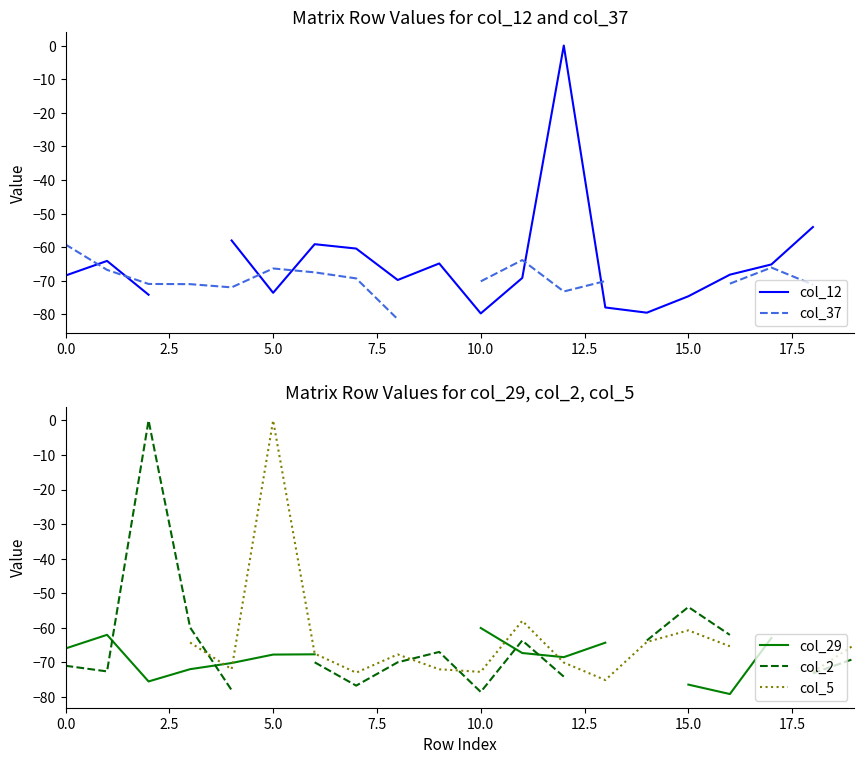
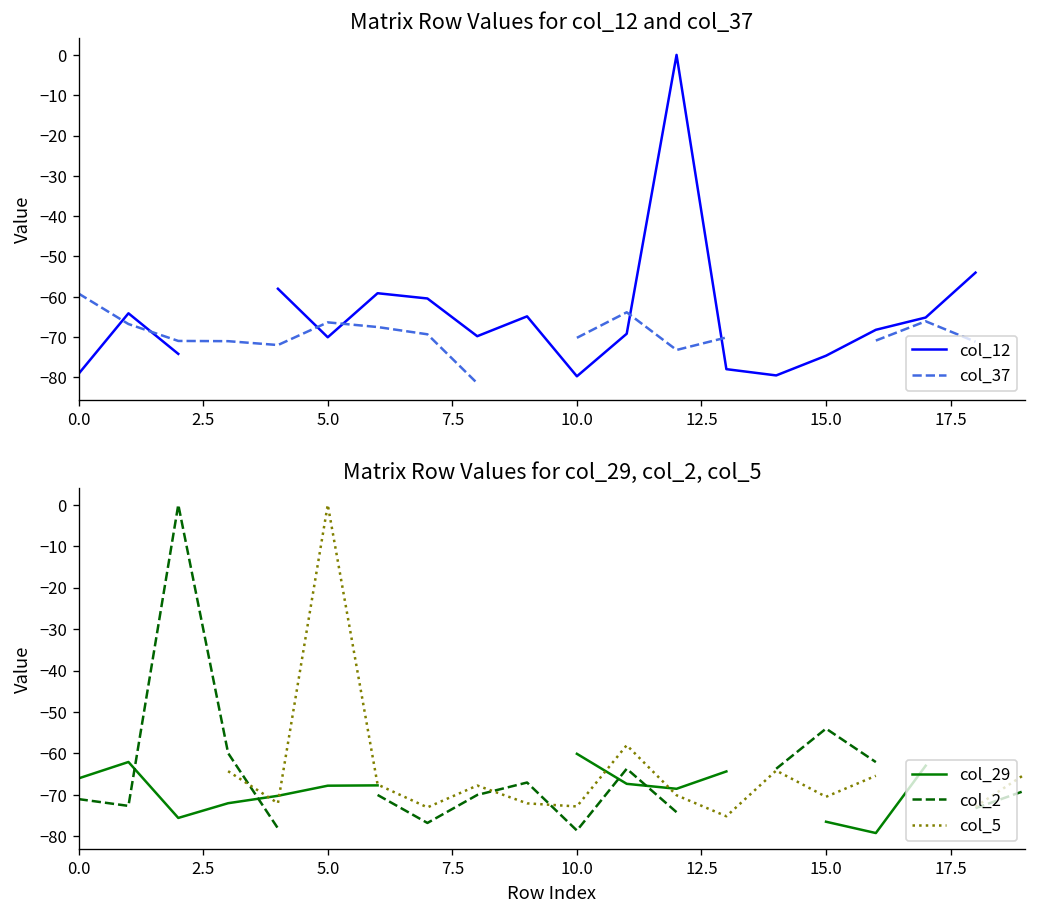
  {
    "Matrix Row Values for col_12 and col_37": {
      "col_12": {
-       "0.0": -68,
-       "5.0": -74,
+       "0.0": -79,
+       "5.0": -70,
        "10.0": -80,
        "15.0": -75
      },
      "col_37": {
        "0.0": -59,
        "5.0": -66,
        "10.0": -70
      }
    },
    "Matrix Row Values for col_29, col_2, col_5": {
      "col_5": {
        "5.0": 0,
        "10.0": -73,
-       "15.0": -61
+       "15.0": -70
      }
    }
  }
